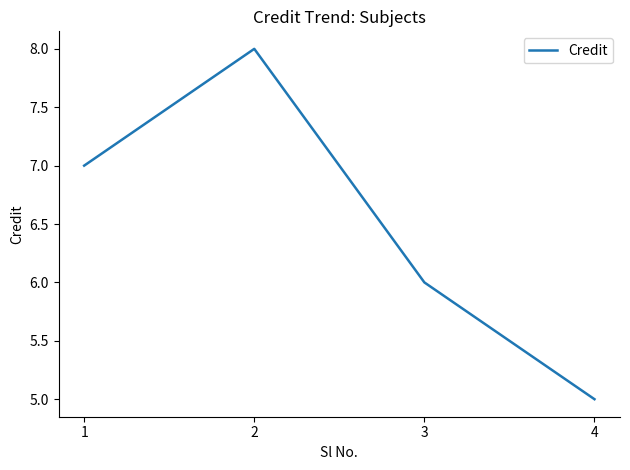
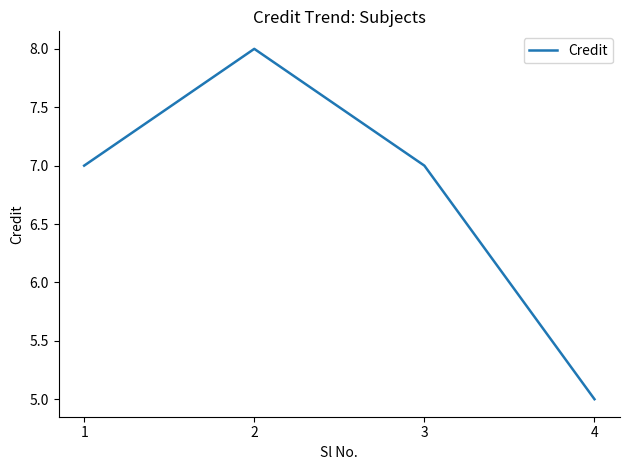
  {
    "1": 7,
    "2": 8,
-   "3": 6,
+   "3": 7,
    "4": 5
  }
